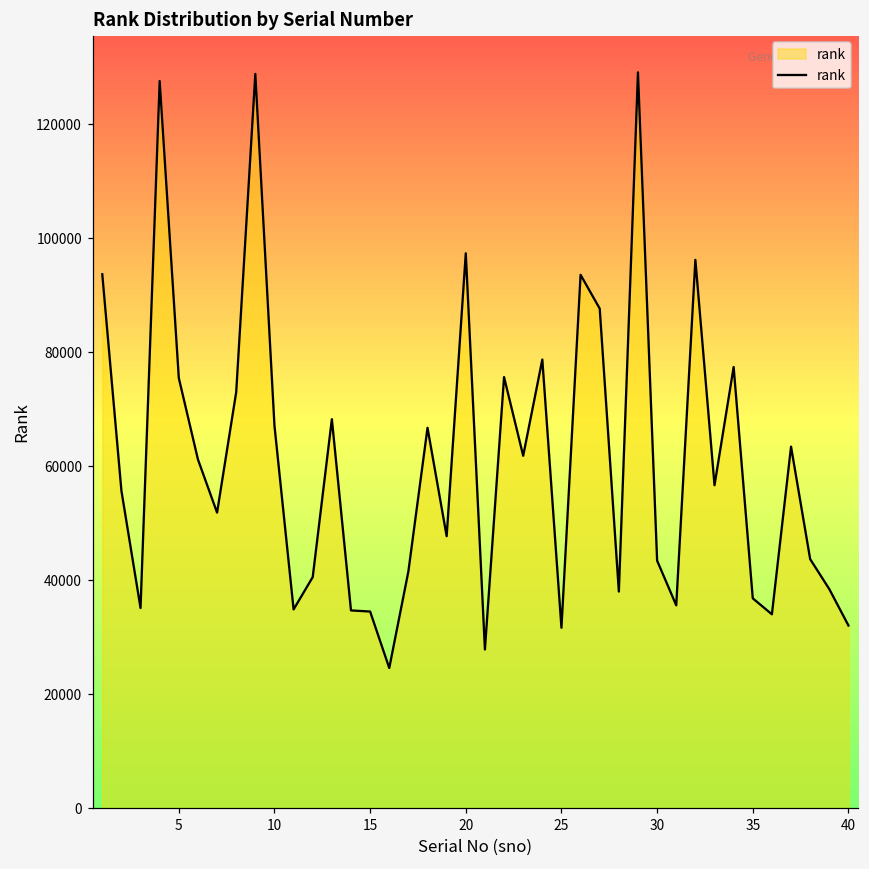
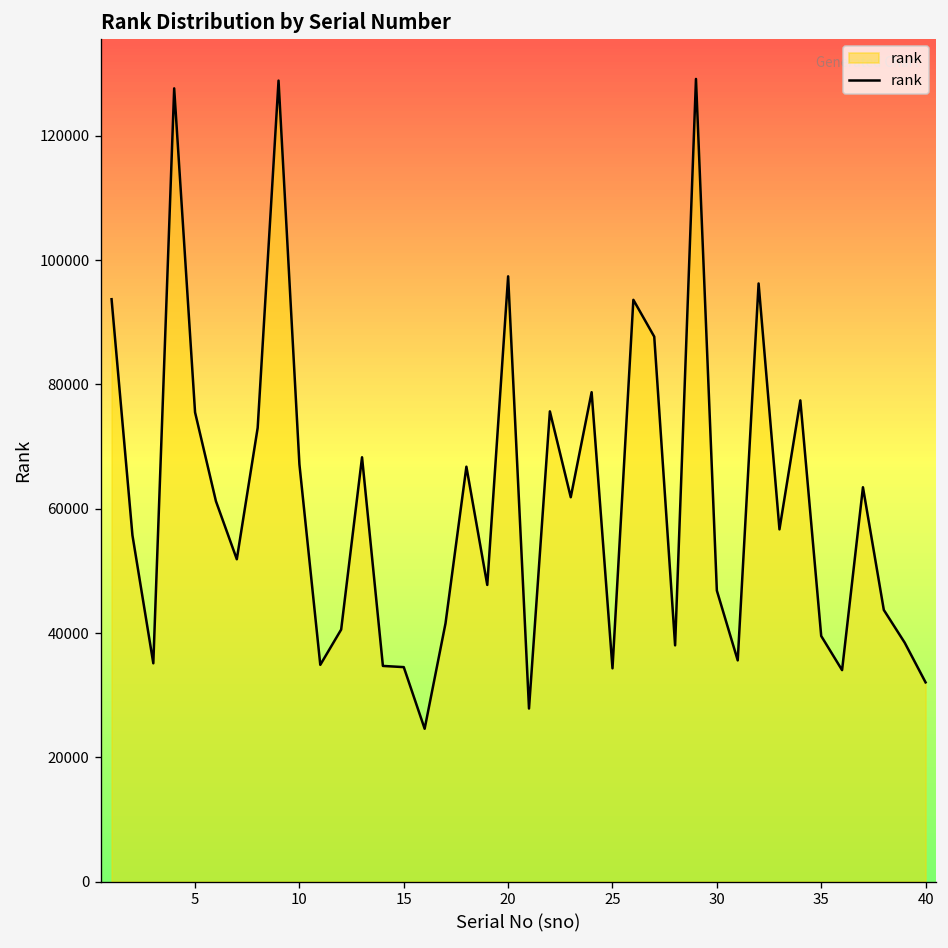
  {
    "5": 76000,
    "10": 67000,
    "15": 35000,
    "20": 97000,
-   "25": 32000,
-   "30": 43000,
-   "35": 37000,
+   "25": 34000,
+   "30": 47000,
+   "35": 40000,
    "40": 32000
  }
